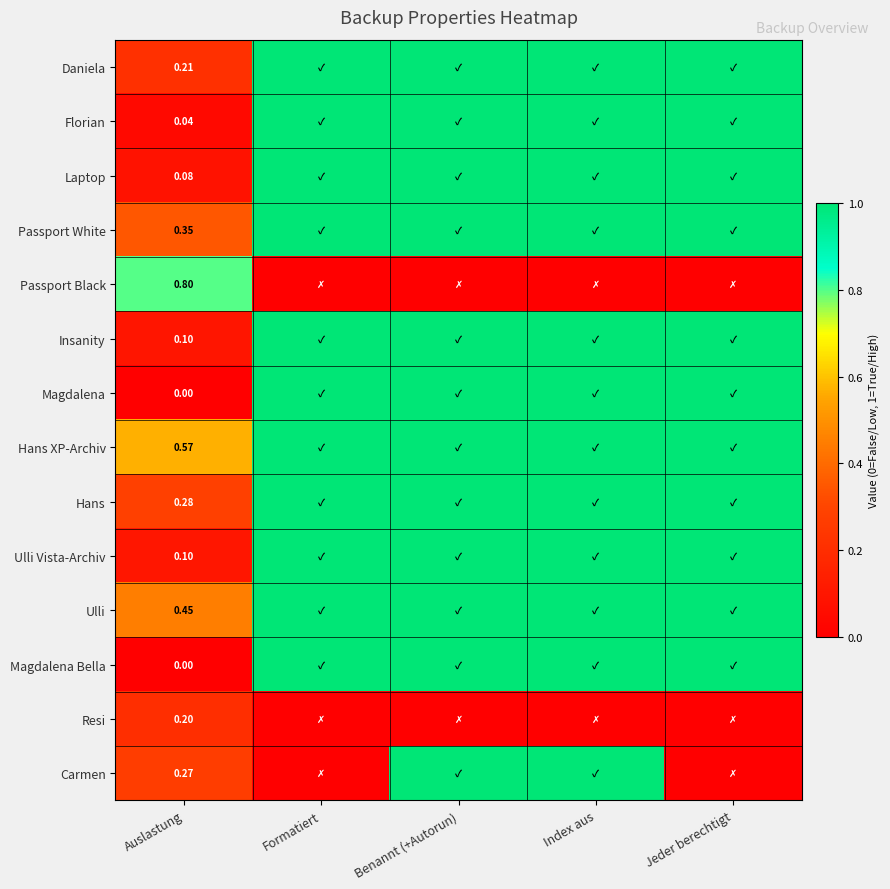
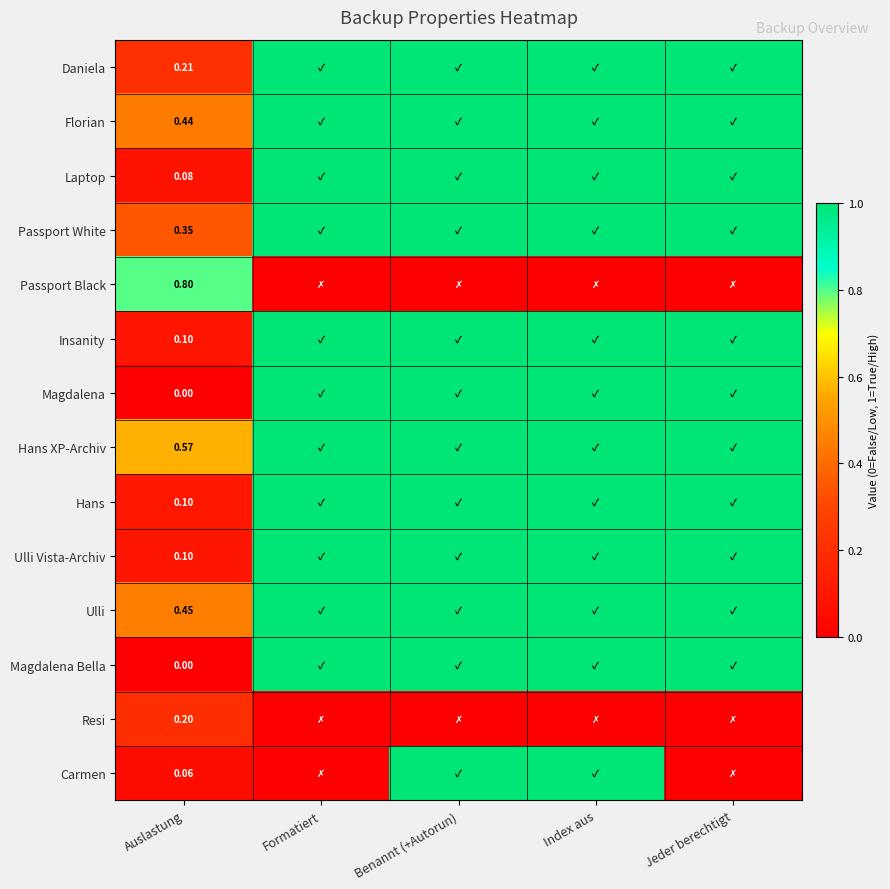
  {
    "Daniela": {
      "Auslastung": 0.21
    },
    "Florian": {
-     "Auslastung": 0.04
+     "Auslastung": 0.44
    },
    "Laptop": {
      "Auslastung": 0.08
    },
    "Passport White": {
      "Auslastung": 0.35
    },
    "Passport Black": {
      "Auslastung": 0.80
    },
    "Insanity": {
      "Auslastung": 0.10
    },
    "Magdalena": {
      "Auslastung": 0.00
    },
    "Hans XP-Archiv": {
      "Auslastung": 0.57
    },
    "Hans": {
-     "Auslastung": 0.28
+     "Auslastung": 0.10
    },
    "Ulli Vista-Archiv": {
      "Auslastung": 0.10
    },
    "Ulli": {
      "Auslastung": 0.45
    },
    "Magdalena Bella": {
      "Auslastung": 0.00
    },
    "Resi": {
      "Auslastung": 0.20
    },
    "Carmen": {
-     "Auslastung": 0.27
+     "Auslastung": 0.06
    }
  }
